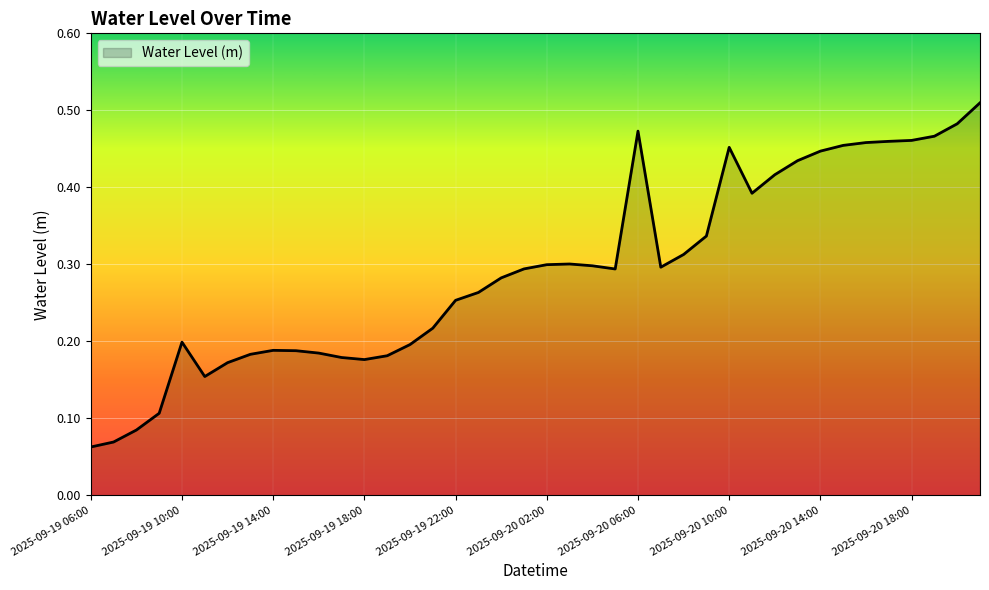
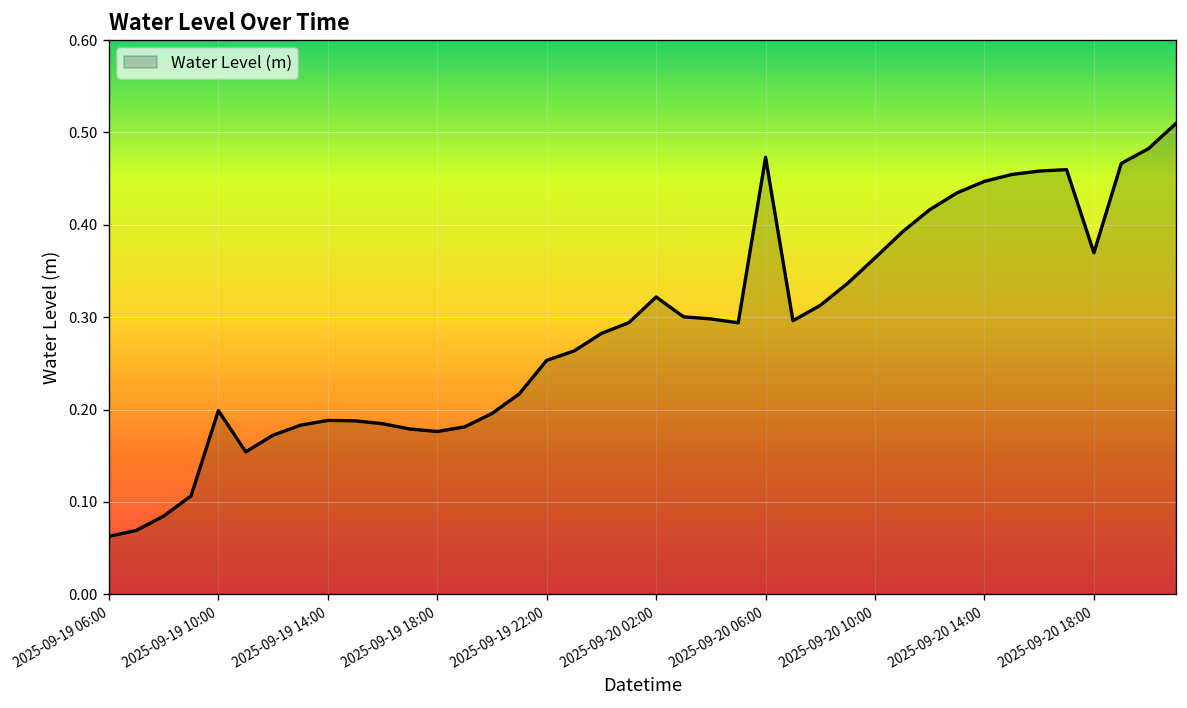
  {
    "2025-09-19 06:00": 0.06,
    "2025-09-19 10:00": 0.20,
    "2025-09-19 14:00": 0.19,
    "2025-09-19 18:00": 0.18,
    "2025-09-19 22:00": 0.25,
-   "2025-09-20 02:00": 0.30,
+   "2025-09-20 02:00": 0.32,
    "2025-09-20 06:00": 0.47,
-   "2025-09-20 10:00": 0.45,
+   "2025-09-20 10:00": 0.36,
    "2025-09-20 14:00": 0.45,
-   "2025-09-20 18:00": 0.46
+   "2025-09-20 18:00": 0.37
  }
